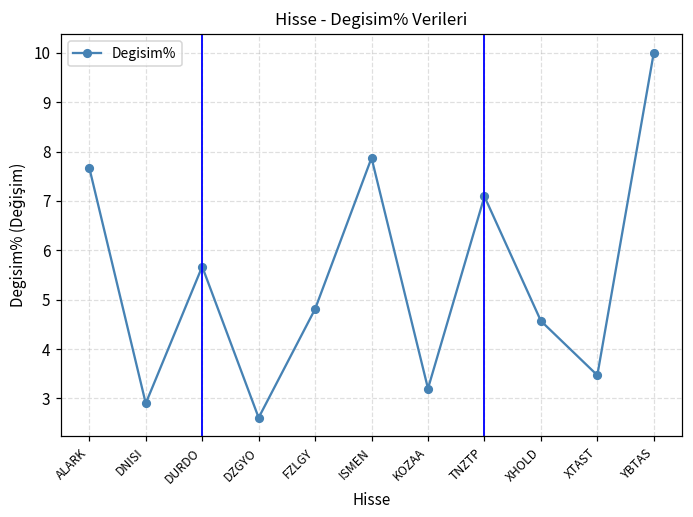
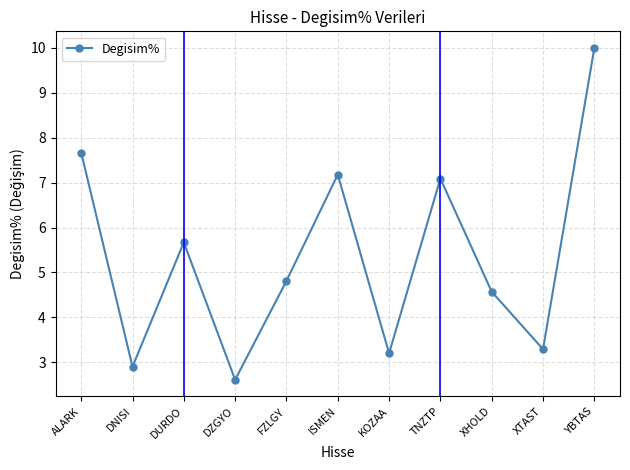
  {
    "ALARK": 7.7,
    "DNISI": 2.9,
    "DURDO": 5.7,
    "DZGYO": 2.6,
    "FZLGY": 4.8,
-   "ISMEN": 7.9,
+   "ISMEN": 7.2,
    "KOZAA": 3.2,
    "TNZTP": 7.1,
    "XHOLD": 4.6,
-   "XTAST": 3.5,
+   "XTAST": 3.3,
    "YBTAS": 10.0
  }
